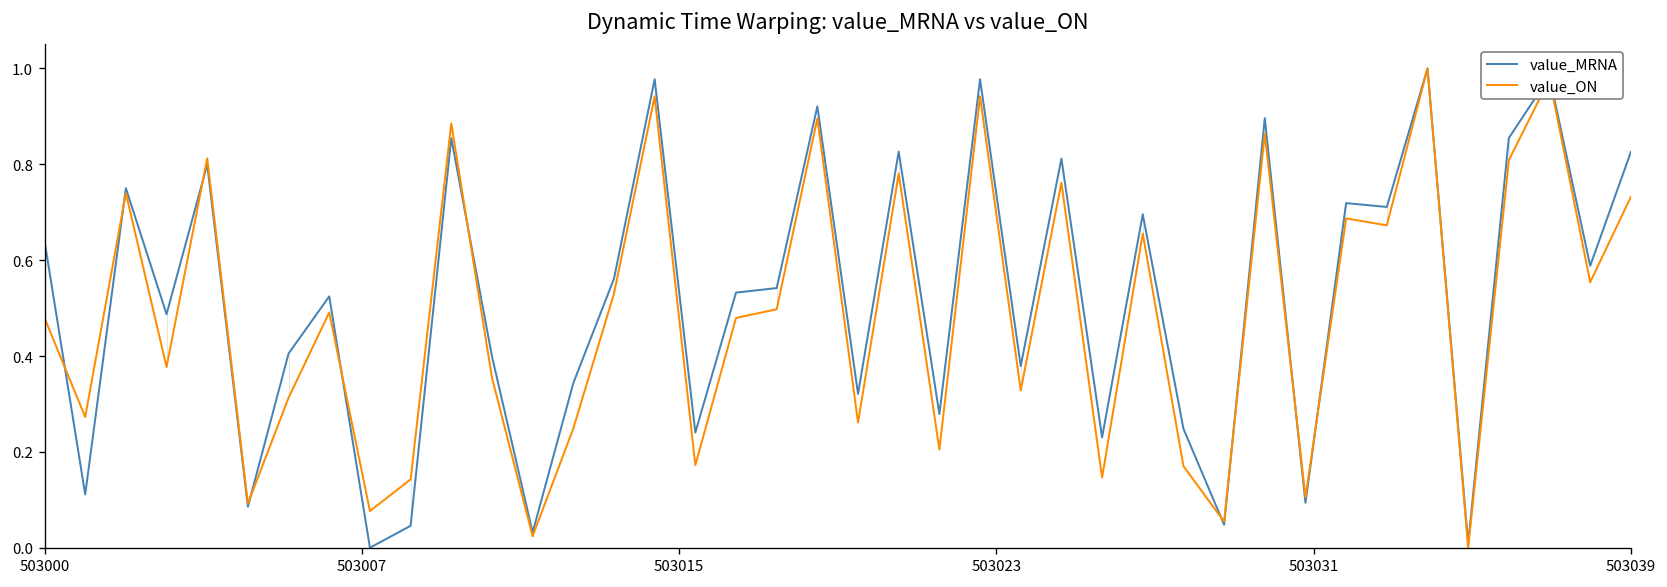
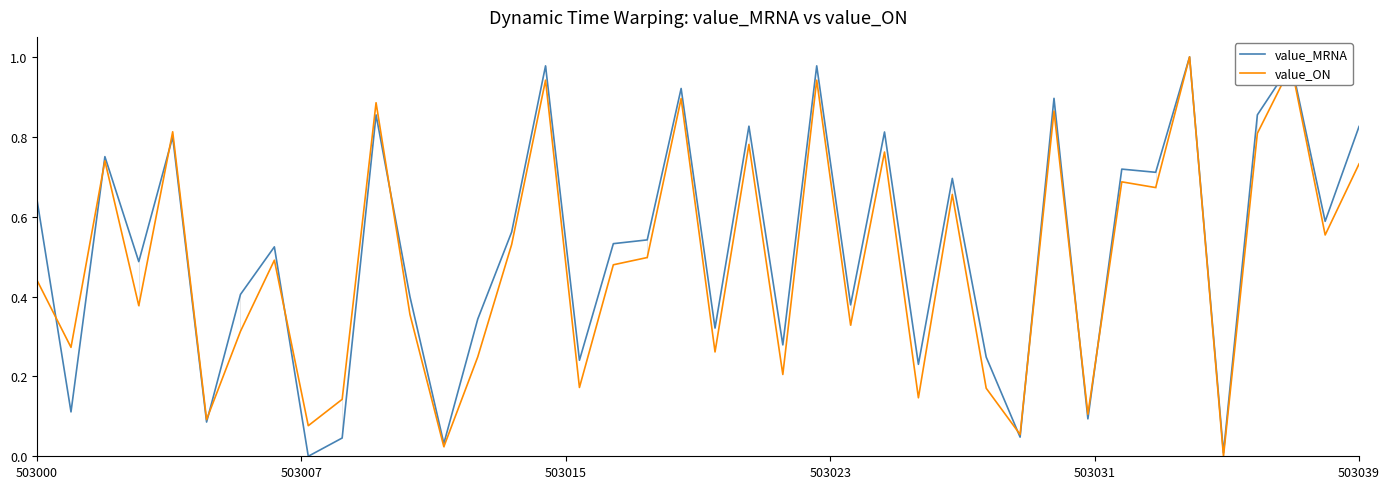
  {
    "value_ON": {
-     "503000": 0.48
+     "503000": 0.44
    }
  }
